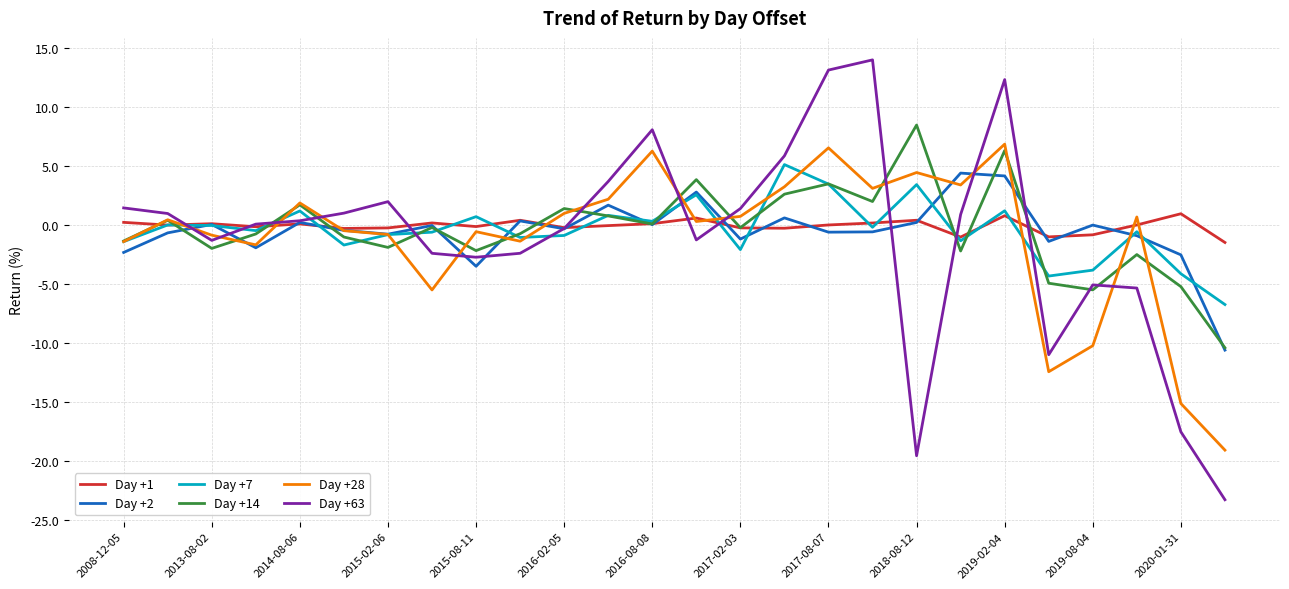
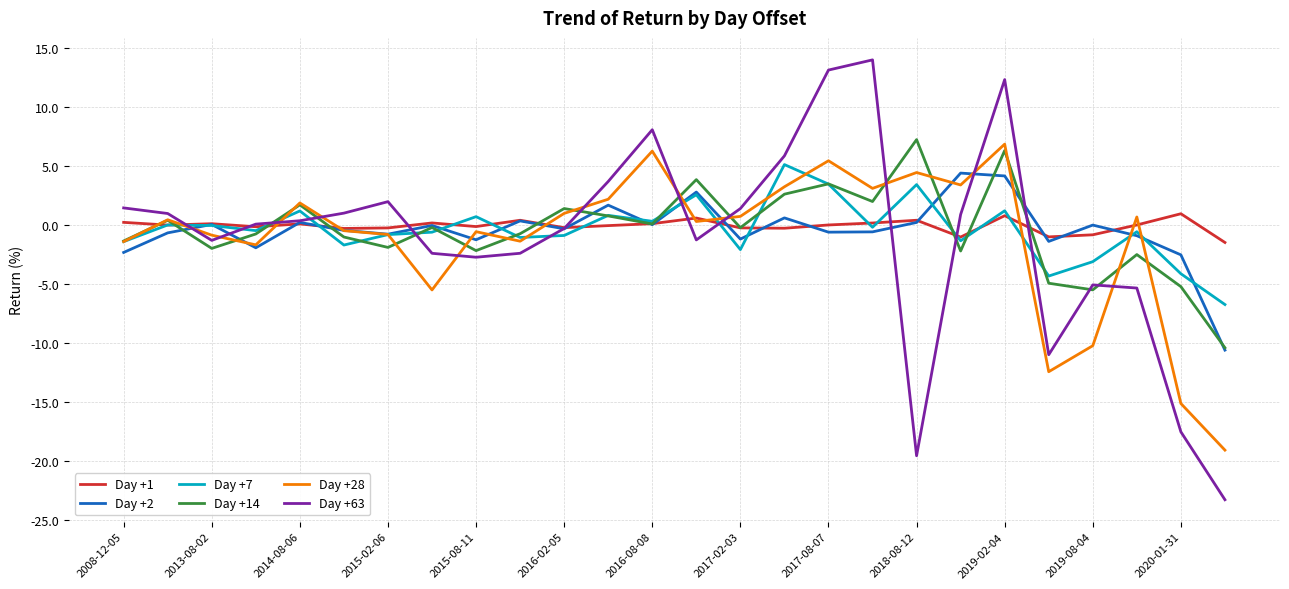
  {
    "Day +1": {
      "2008-12-05": 0.2,
      "2015-02-06": -0.3,
      "2015-08-11": -0.1,
      "2017-08-07": 0.0,
      "2019-02-04": 0.8,
      "2019-08-04": -0.8,
      "2020-01-31": 1.0
    },
    "Day +2": {
      "2008-12-05": -2.3,
-     "2015-08-11": -3.5,
+     "2015-08-11": -1.3,
      "2017-02-03": -1.2,
      "2017-08-07": -0.6,
      "2019-02-04": 4.2,
      "2019-08-04": 0.0,
      "2020-01-31": -2.5
    },
    "Day +7": {
      "2014-08-06": 1.2,
      "2015-08-11": 0.7,
      "2016-02-05": -0.9,
      "2017-02-03": -2.1,
      "2018-08-12": 3.4,
      "2019-02-04": 1.2,
-     "2019-08-04": -3.8,
+     "2019-08-04": -3.1,
      "2020-01-31": -4.1
    },
    "Day +14": {
      "2013-08-02": -2.0,
      "2015-02-06": -1.9,
      "2015-08-11": -2.2,
      "2016-02-05": 1.4,
-     "2018-08-12": 8.5,
+     "2018-08-12": 7.2,
      "2019-02-04": 6.3,
      "2019-08-04": -5.5,
      "2020-01-31": -5.2
    },
    "Day +28": {
      "2013-08-02": -0.9,
      "2015-08-11": -0.6,
      "2016-02-05": 1.0,
      "2016-08-08": 6.3,
      "2017-02-03": 0.7,
-     "2017-08-07": 6.5,
+     "2017-08-07": 5.4,
      "2018-08-12": 4.4,
      "2019-02-04": 6.8,
      "2019-08-04": -10.2,
      "2020-01-31": -15.1
    },
    "Day +63": {
      "2008-12-05": 1.4,
      "2013-08-02": -1.3,
      "2015-02-06": 2.0,
      "2015-08-11": -2.7,
      "2016-08-08": 8.1,
      "2017-02-03": 1.4,
      "2017-08-07": 13.1,
      "2018-08-12": -19.5,
      "2019-02-04": 12.3,
      "2019-08-04": -5.1,
      "2020-01-31": -17.5
    }
  }
